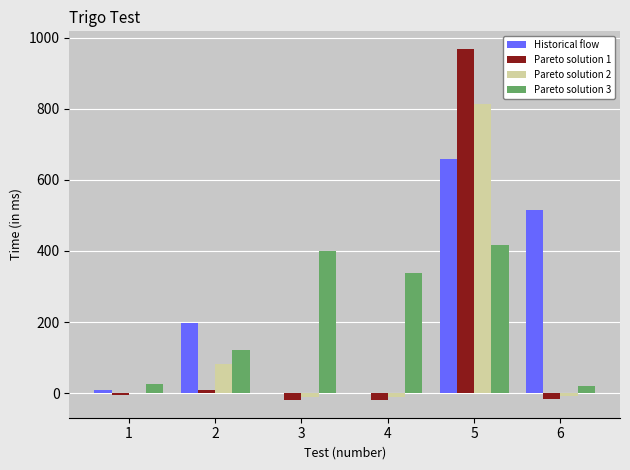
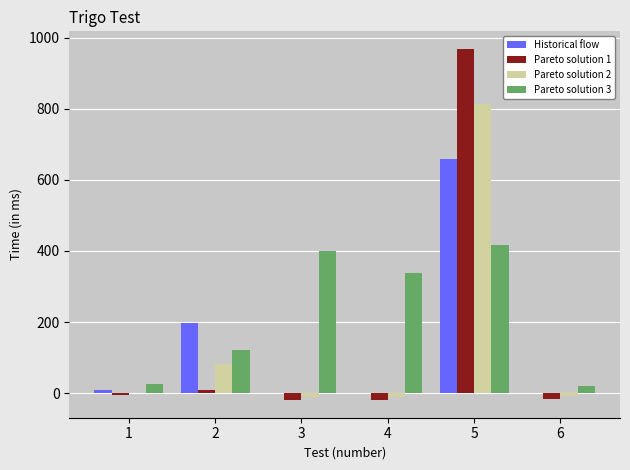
  {
    "Historical flow": {
      "1": 10,
      "2": 200,
      "5": 660,
-     "6": 520
+     "6": 0
    },
    "Pareto solution 1": {
      "2": 10,
      "3": -20,
      "4": -20,
      "5": 970,
      "6": -20
    },
    "Pareto solution 2": {
      "2": 80,
      "3": -10,
      "4": -10,
      "5": 810,
      "6": -10
    },
    "Pareto solution 3": {
      "1": 20,
      "2": 120,
      "3": 400,
      "4": 340,
      "5": 420,
      "6": 20
    }
  }
